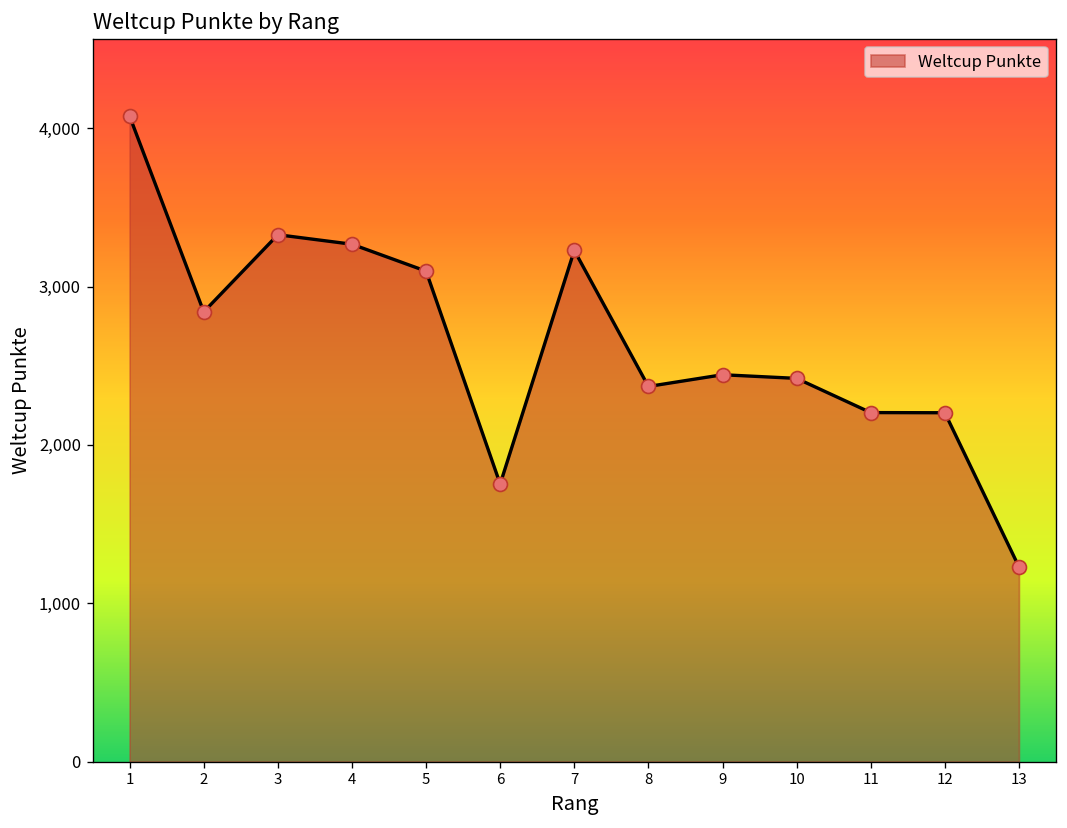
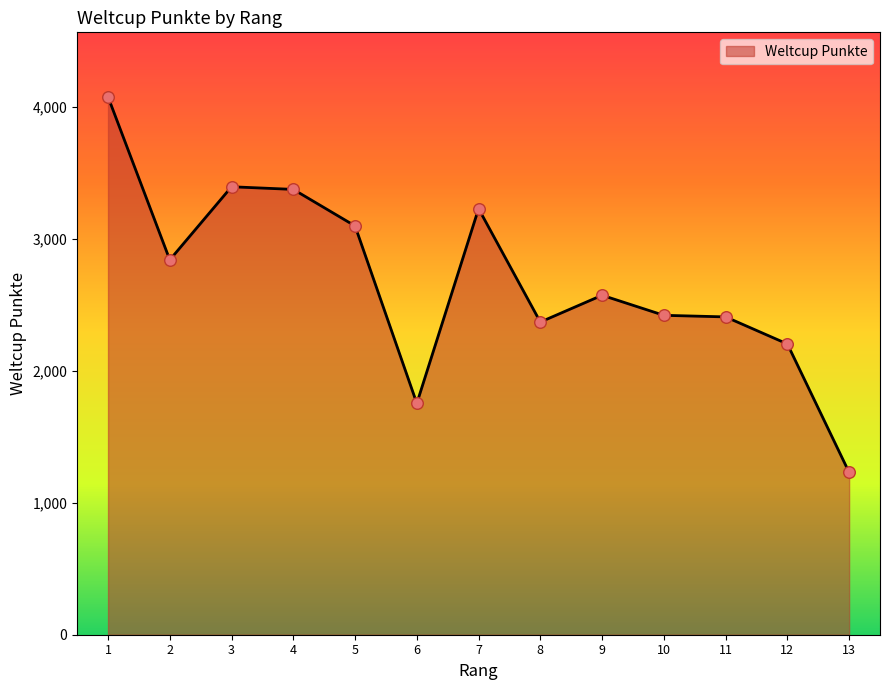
  {
    "1": "4,080",
    "2": "2,840",
-   "3": "3,330",
-   "4": "3,270",
+   "3": "3,390",
+   "4": "3,370",
    "5": "3,100",
    "6": "1,750",
    "7": "3,230",
    "8": "2,370",
-   "9": "2,440",
+   "9": "2,570",
    "10": "2,420",
-   "11": "2,200",
+   "11": "2,410",
    "12": "2,200",
    "13": "1,230"
  }
